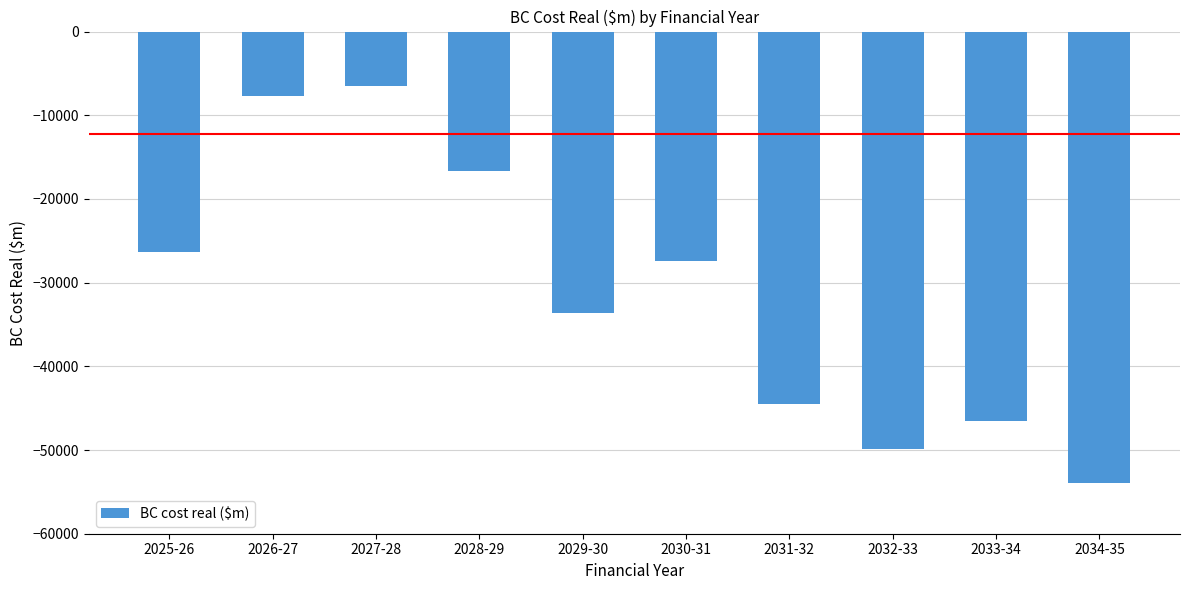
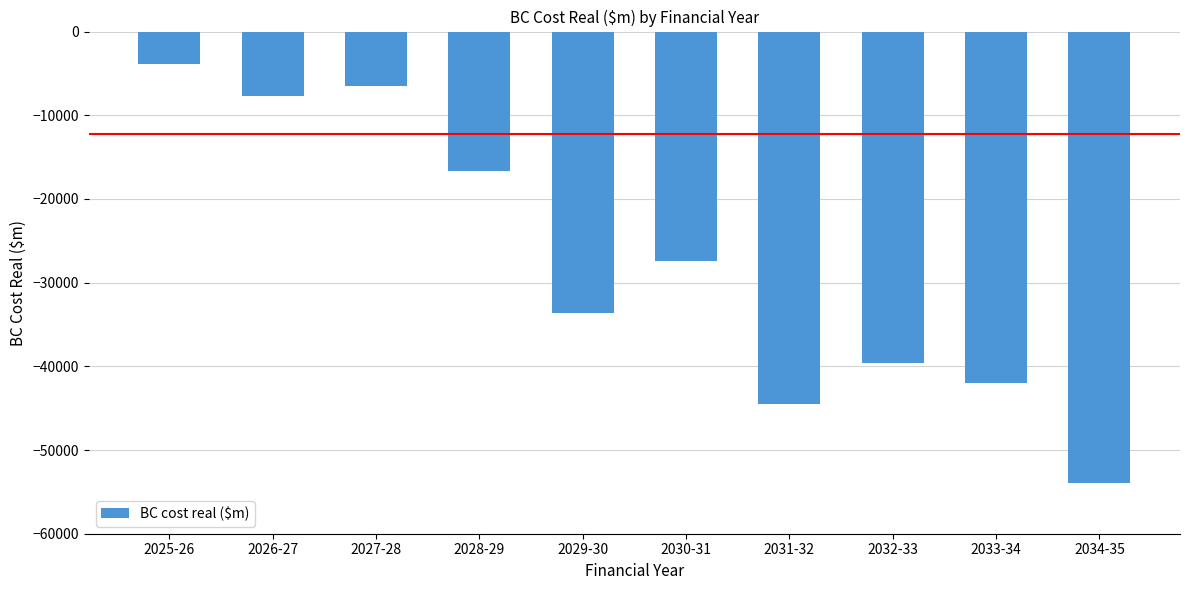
  {
-   "2025-26": -26000,
+   "2025-26": -4000,
    "2026-27": -8000,
    "2027-28": -7000,
    "2028-29": -17000,
    "2029-30": -34000,
    "2030-31": -27000,
    "2031-32": -44000,
-   "2032-33": -50000,
-   "2033-34": -47000,
+   "2032-33": -40000,
+   "2033-34": -42000,
    "2034-35": -54000
  }
